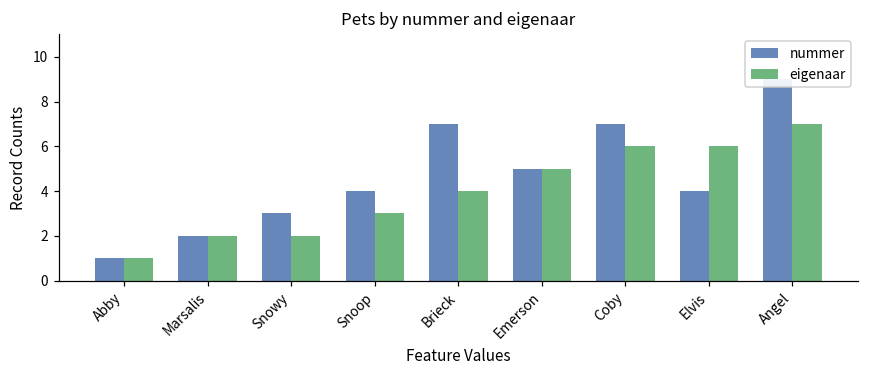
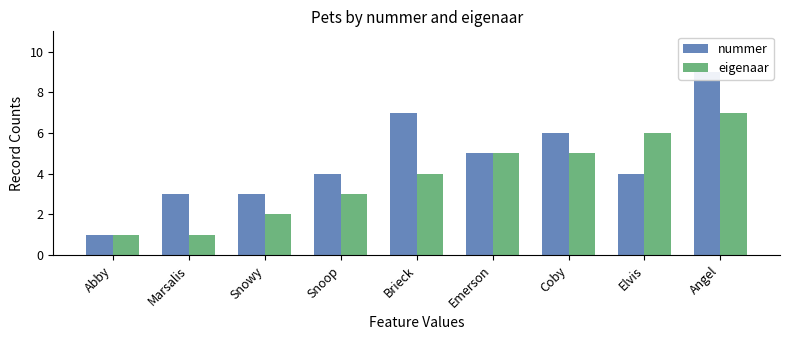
  {
    "nummer": {
      "Abby": 1,
-     "Marsalis": 2,
+     "Marsalis": 3,
      "Snowy": 3,
      "Snoop": 4,
      "Brieck": 7,
      "Emerson": 5,
-     "Coby": 7,
+     "Coby": 6,
      "Elvis": 4
    },
    "eigenaar": {
      "Abby": 1,
-     "Marsalis": 2,
+     "Marsalis": 1,
      "Snowy": 2,
      "Snoop": 3,
      "Brieck": 4,
      "Emerson": 5,
-     "Coby": 6,
+     "Coby": 5,
      "Elvis": 6,
      "Angel": 7
    }
  }
